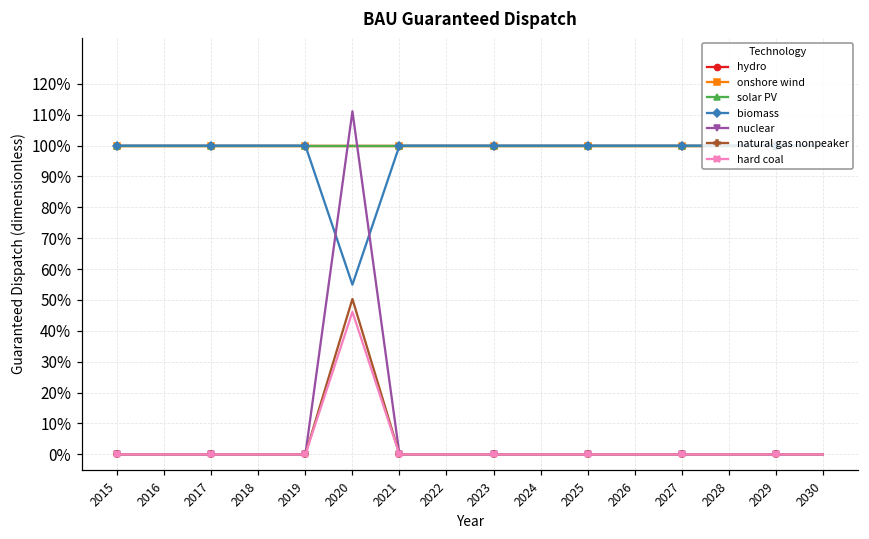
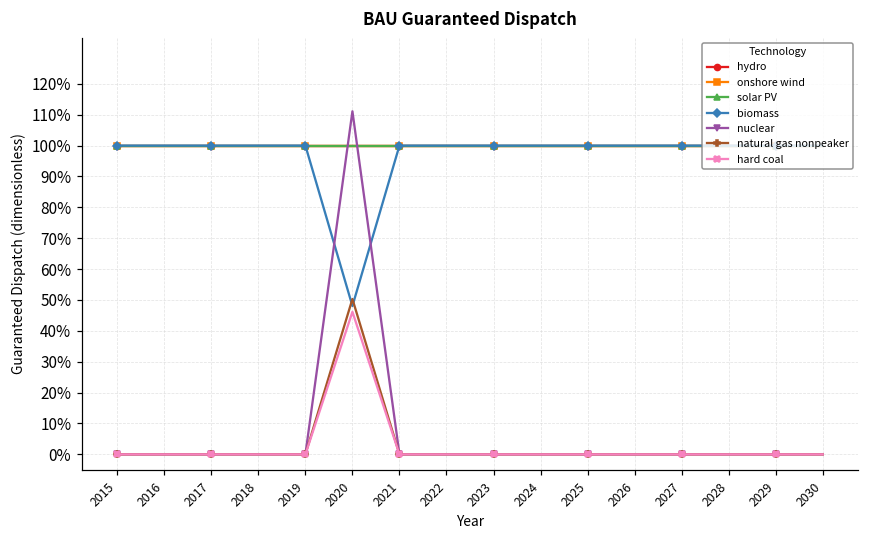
  {
    "solar PV": {
      "2020": "100%"
    },
    "biomass": {
-     "2020": "55%"
+     "2020": "48%"
    },
    "nuclear": {
      "2020": "111%"
    },
    "natural gas nonpeaker": {
      "2020": "50%"
    },
    "hard coal": {
      "2020": "46%"
    }
  }
